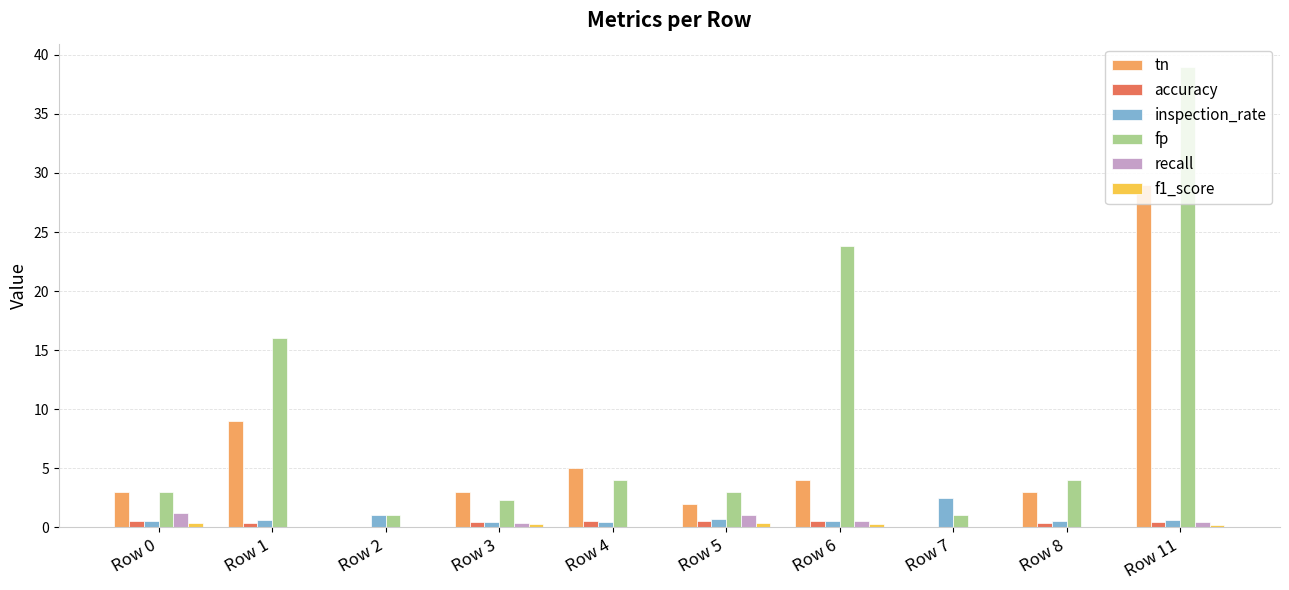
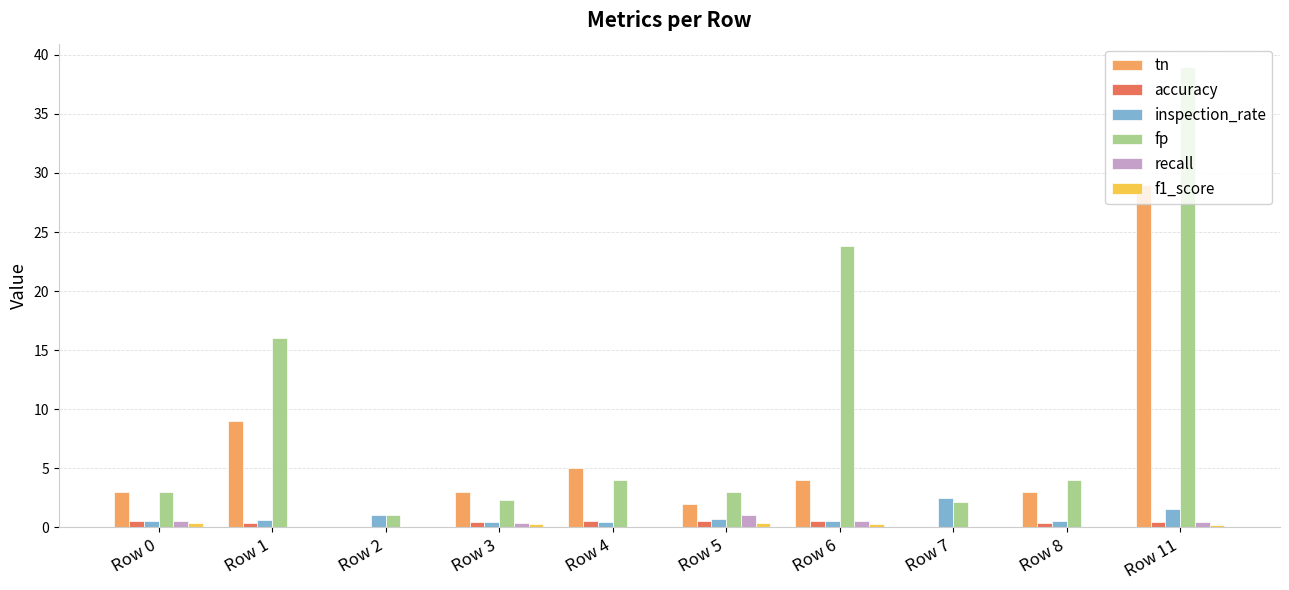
  {
    "inspection_rate": {
      "Row 0": 0.5,
      "Row 1": 0.6,
      "Row 2": 1.0,
      "Row 3": 0.4,
      "Row 4": 0.4,
      "Row 5": 0.7,
      "Row 6": 0.5,
      "Row 7": 2.5,
      "Row 8": 0.5,
-     "Row 11": 0.6
+     "Row 11": 1.5
    },
    "fp": {
      "Row 0": 3.0,
      "Row 1": 16.0,
      "Row 2": 1.0,
      "Row 3": 2.3,
      "Row 4": 4.0,
      "Row 5": 3.0,
      "Row 6": 23.8,
-     "Row 7": 1.0,
+     "Row 7": 2.1,
      "Row 8": 4.0
    },
    "recall": {
-     "Row 0": 1.2,
+     "Row 0": 0.5,
      "Row 1": 0.0,
      "Row 2": 0.0,
      "Row 3": 0.3,
      "Row 4": 0.0,
      "Row 5": 1.0,
      "Row 6": 0.5,
      "Row 7": 0.0,
      "Row 8": 0.0,
      "Row 11": 0.4
    }
  }
